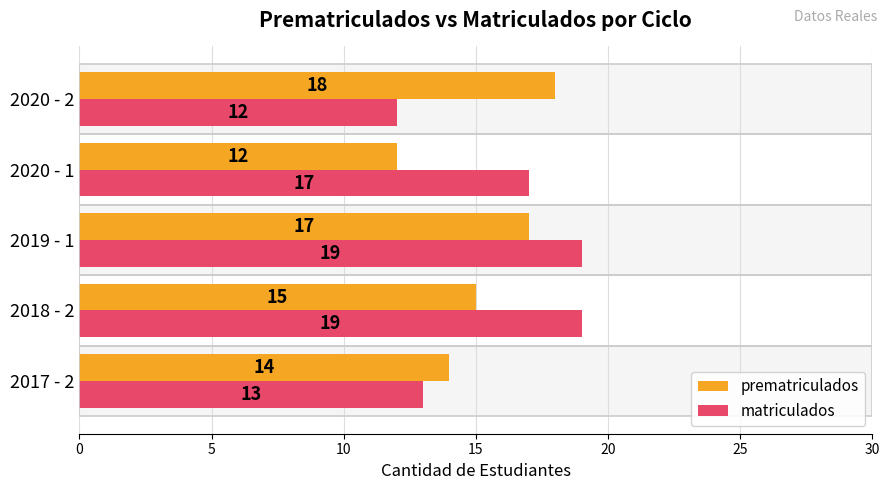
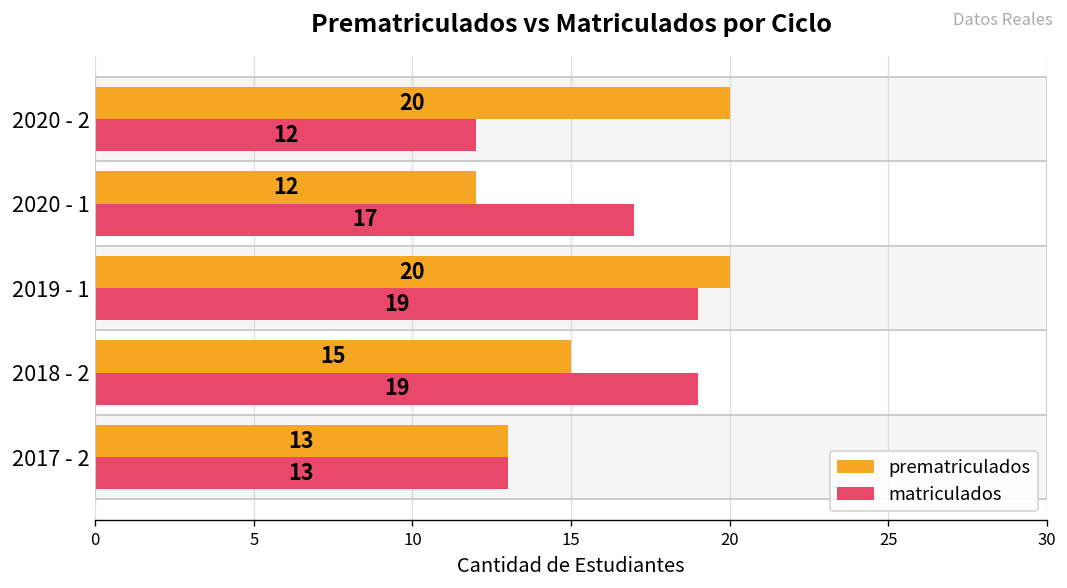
  {
    "prematriculados": {
-     "2020 - 2": 18,
-     "2019 - 1": 17,
-     "2017 - 2": 14
+     "2020 - 2": 20,
+     "2019 - 1": 20,
+     "2017 - 2": 13
    }
  }
